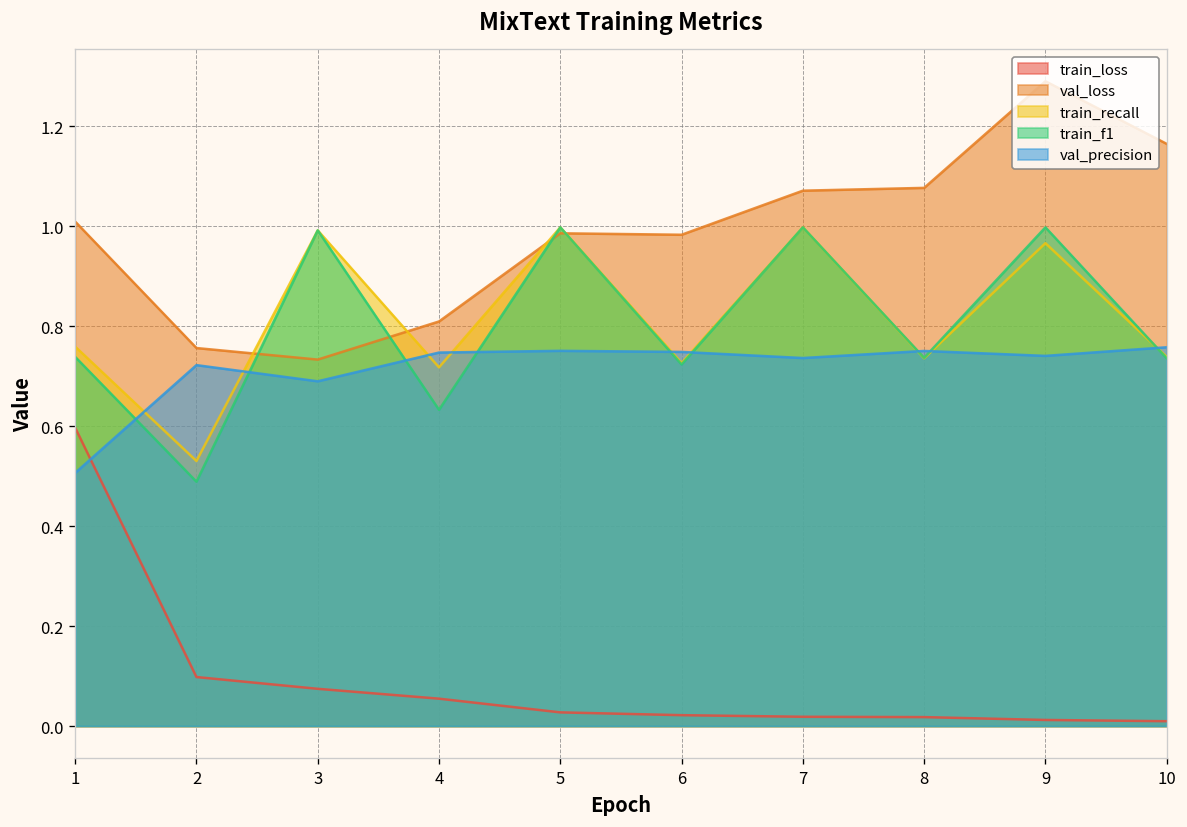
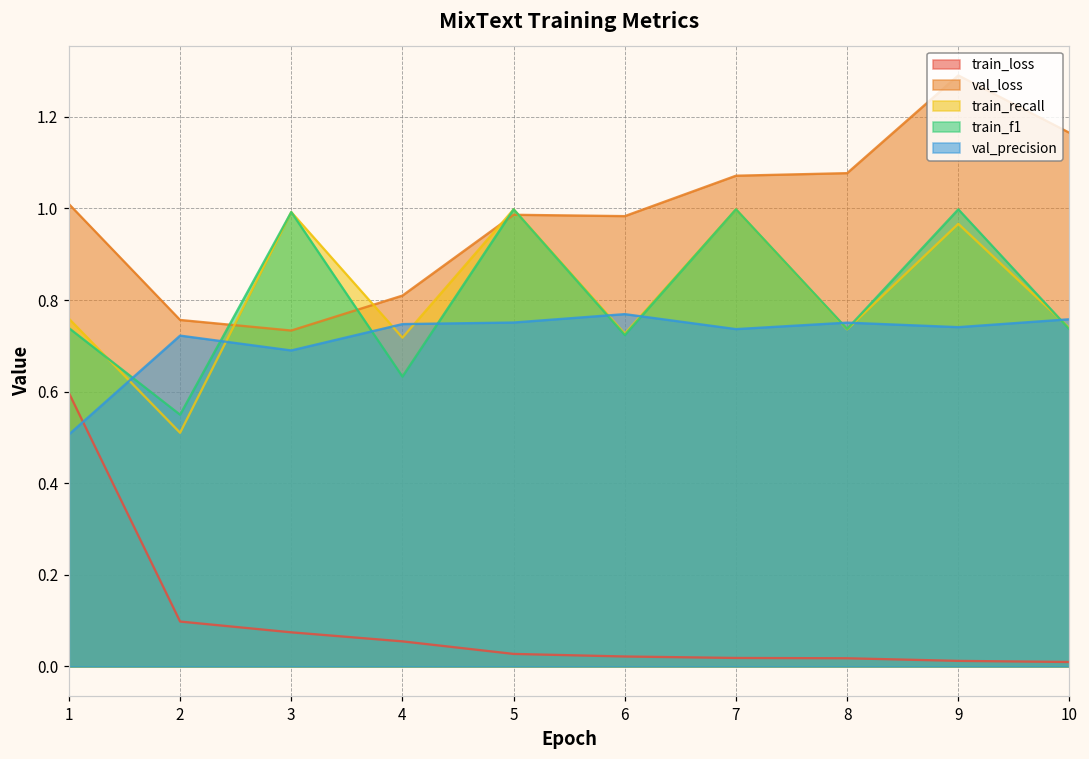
  {
    "train_recall": {
      "1": 0.76,
-     "2": 0.53,
+     "2": 0.51,
      "4": 0.72,
      "9": 0.97
    },
    "train_f1": {
      "1": 0.74,
-     "2": 0.49,
+     "2": 0.55,
      "4": 0.63,
      "9": 1.00
    },
    "val_precision": {
      "1": 0.51,
      "2": 0.72,
      "3": 0.69,
      "4": 0.75,
      "5": 0.75,
-     "6": 0.75,
+     "6": 0.77,
      "7": 0.74,
      "8": 0.75,
      "9": 0.74,
      "10": 0.76
    }
  }
